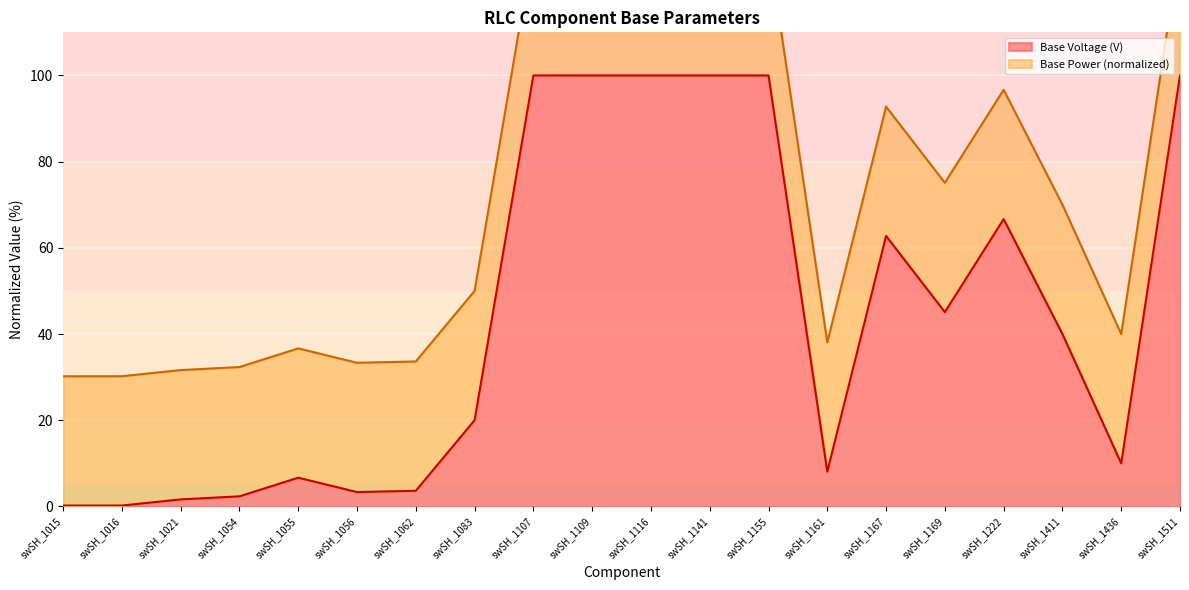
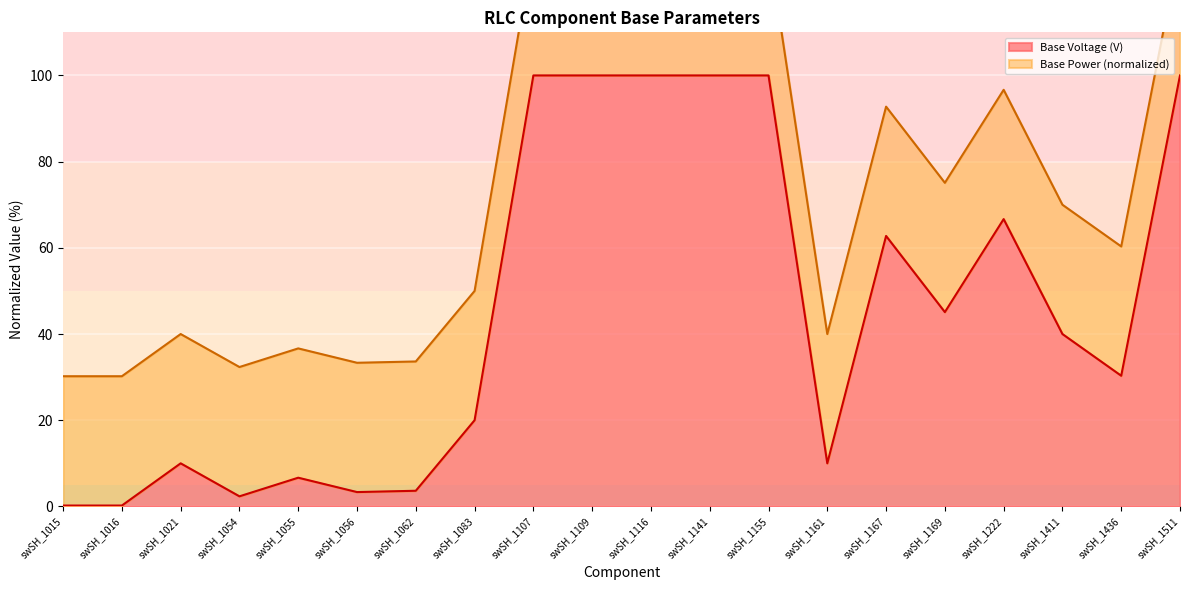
  {
    "Base Voltage (V)": {
      "swSH_1015": 0,
      "swSH_1016": 0,
-     "swSH_1021": 2,
+     "swSH_1021": 10,
      "swSH_1054": 2,
      "swSH_1055": 7,
      "swSH_1056": 3,
      "swSH_1062": 4,
      "swSH_1083": 20,
      "swSH_1107": 100,
      "swSH_1109": 100,
      "swSH_1116": 100,
      "swSH_1141": 100,
      "swSH_1155": 100,
-     "swSH_1161": 8,
+     "swSH_1161": 10,
      "swSH_1167": 63,
      "swSH_1169": 45,
      "swSH_1222": 67,
      "swSH_1411": 40,
-     "swSH_1436": 10,
+     "swSH_1436": 30,
      "swSH_1511": 100
    },
    "Base Power (normalized)": {
      "swSH_1015": 30,
      "swSH_1016": 30,
      "swSH_1021": 30,
      "swSH_1054": 30,
      "swSH_1055": 30,
      "swSH_1056": 30,
      "swSH_1062": 30,
      "swSH_1083": 30,
      "swSH_1161": 30,
      "swSH_1167": 30,
      "swSH_1169": 30,
      "swSH_1222": 30,
      "swSH_1411": 30,
      "swSH_1436": 30
    }
  }
